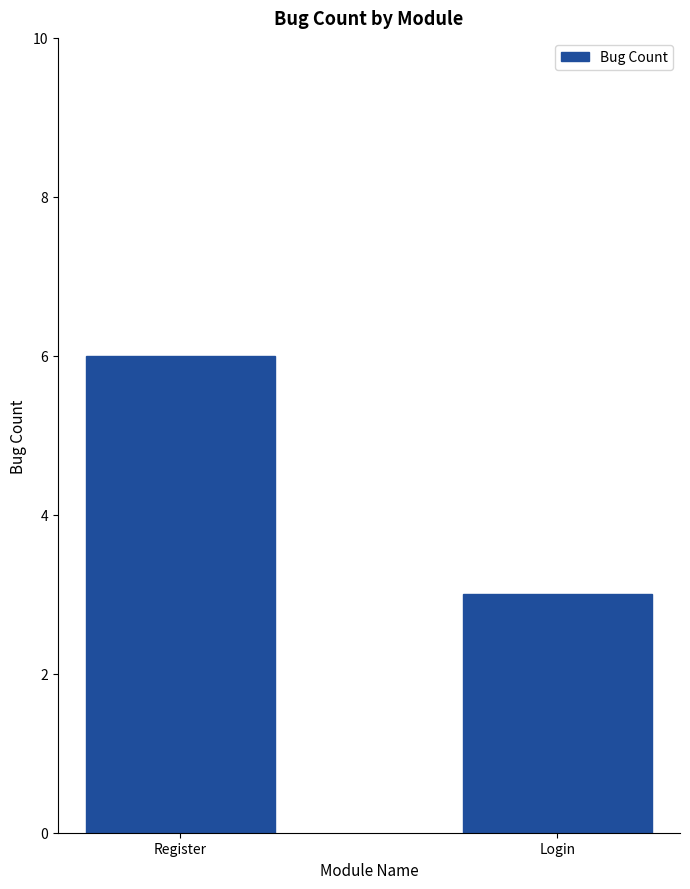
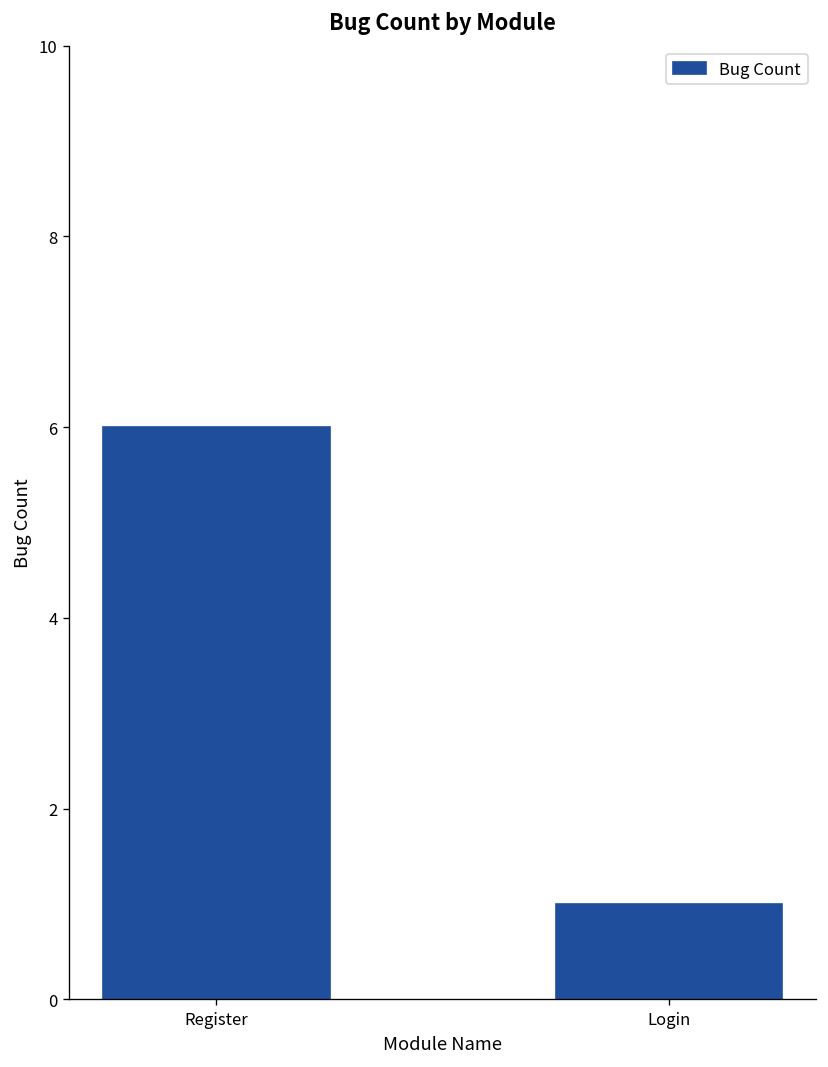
  {
    "Register": 6,
-   "Login": 3
+   "Login": 1
  }
